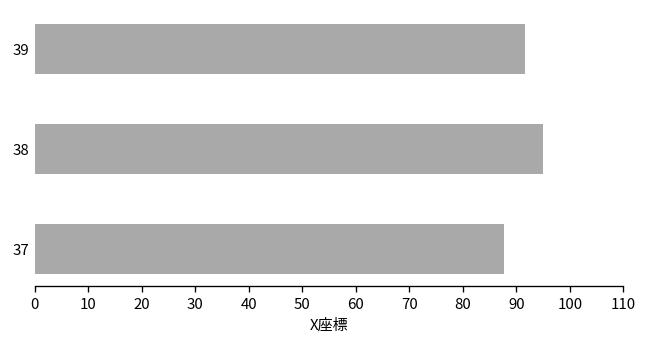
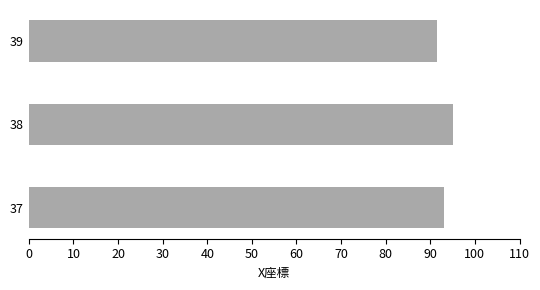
  {
    "39": 92,
    "38": 95,
-   "37": 88
+   "37": 93
  }
